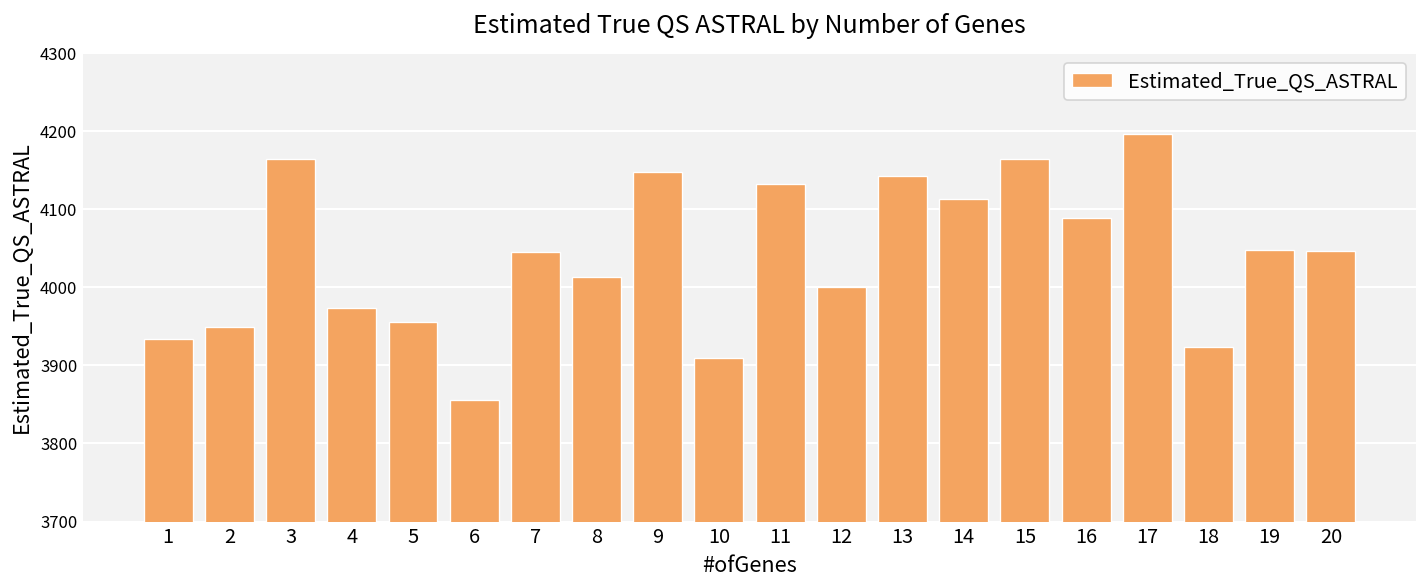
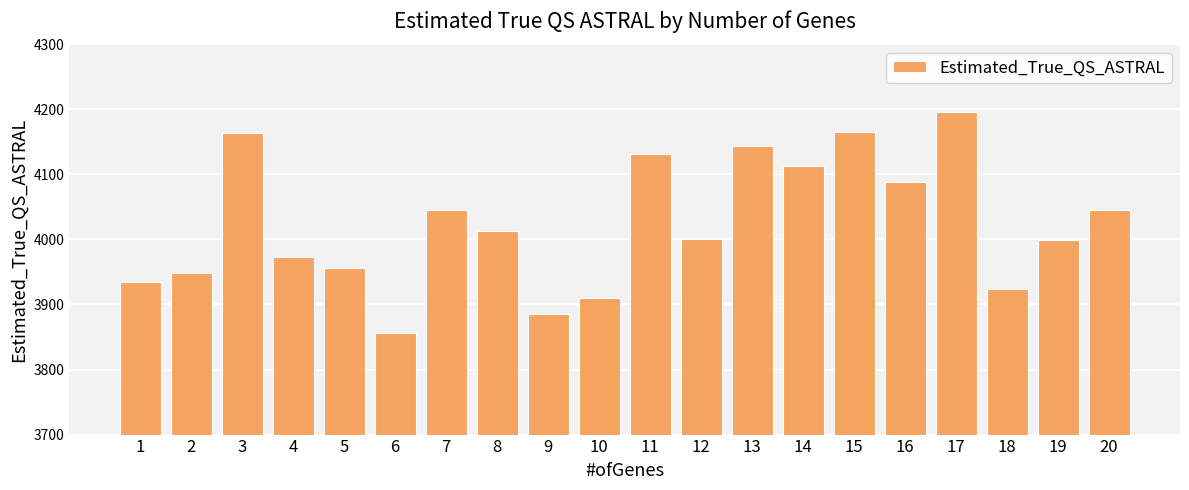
  {
    "1": 3930,
    "2": 3950,
    "3": 4160,
    "4": 3970,
    "5": 3960,
    "6": 3860,
    "7": 4050,
    "8": 4010,
-   "9": 4150,
+   "9": 3890,
    "10": 3910,
    "11": 4130,
    "12": 4000,
    "13": 4140,
    "14": 4110,
    "15": 4170,
    "16": 4090,
    "17": 4200,
    "18": 3920,
-   "19": 4050,
+   "19": 4000,
    "20": 4050
  }
